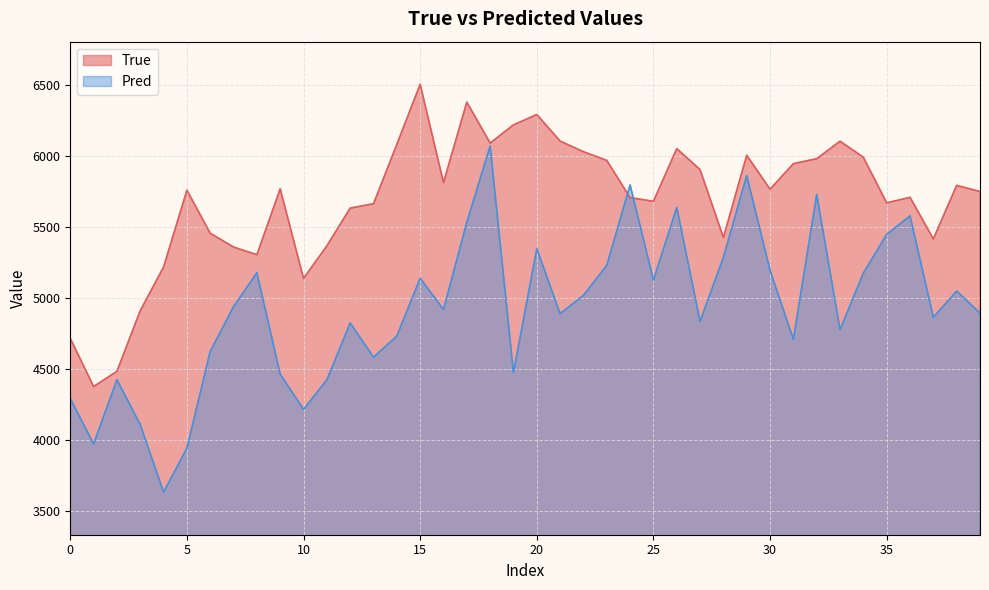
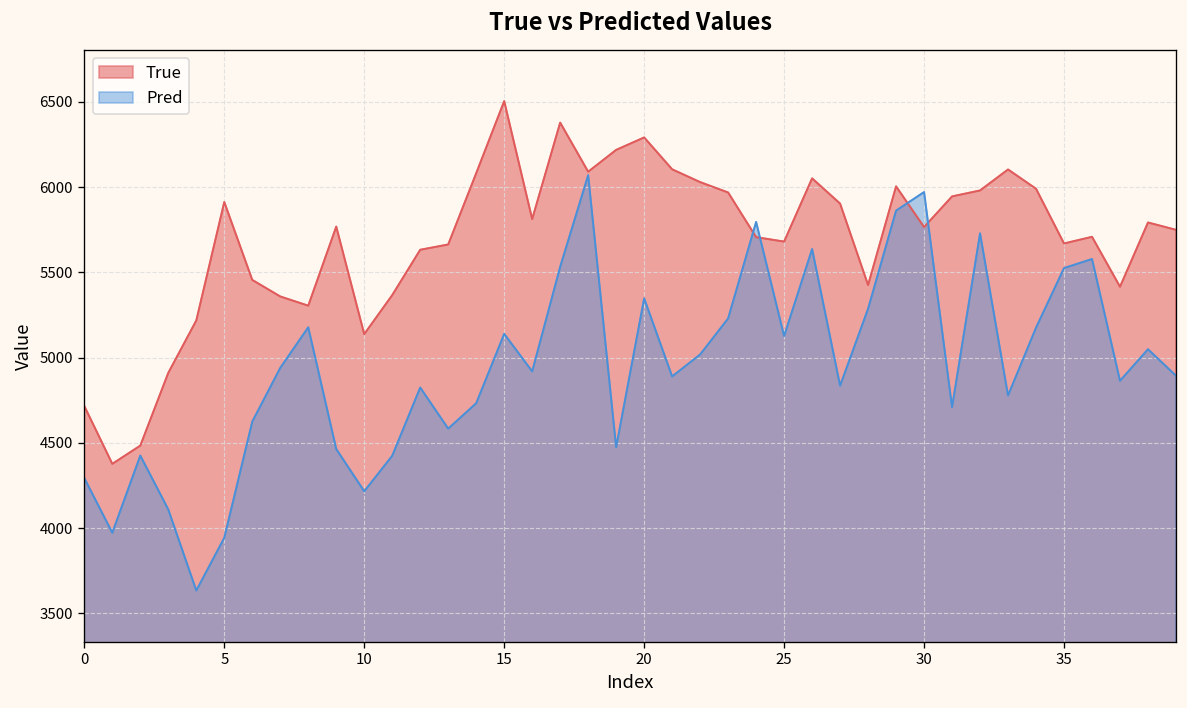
  {
    "True": {
      "0": 4720,
-     "5": 5760,
+     "5": 5910,
      "10": 5140,
      "15": 6510,
      "20": 6290,
      "25": 5680,
      "30": 5770,
      "35": 5670
    },
    "Pred": {
      "0": 4290,
      "5": 3940,
      "10": 4220,
      "15": 5140,
      "20": 5350,
      "25": 5130,
-     "30": 5200,
-     "35": 5450
+     "30": 5970,
+     "35": 5530
    }
  }
